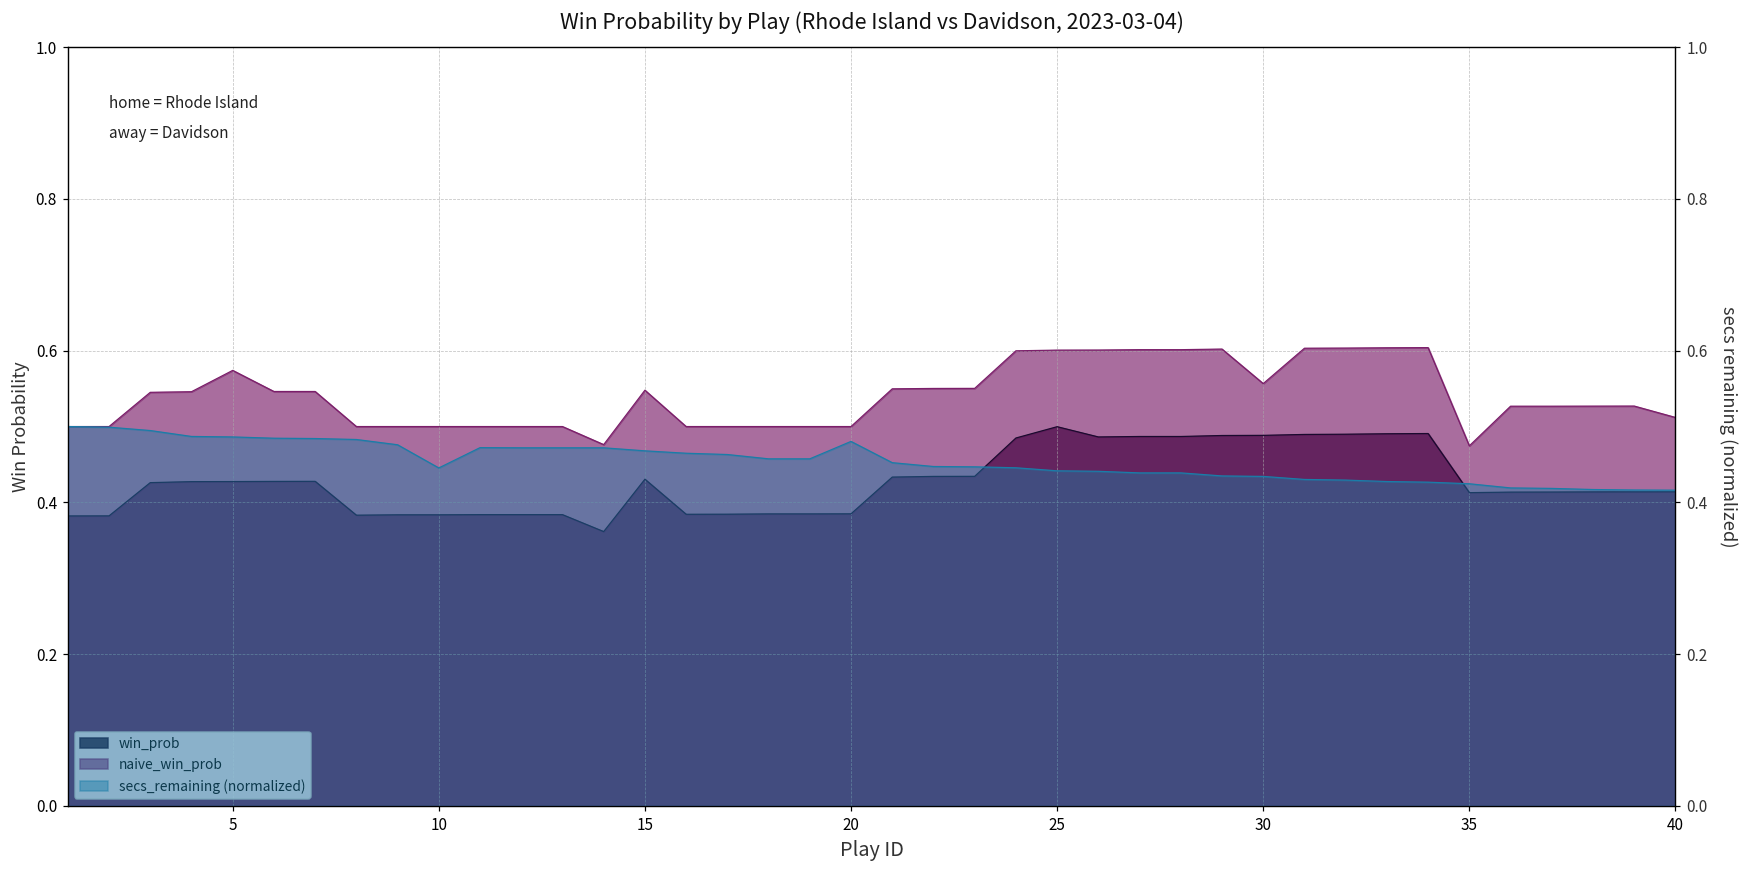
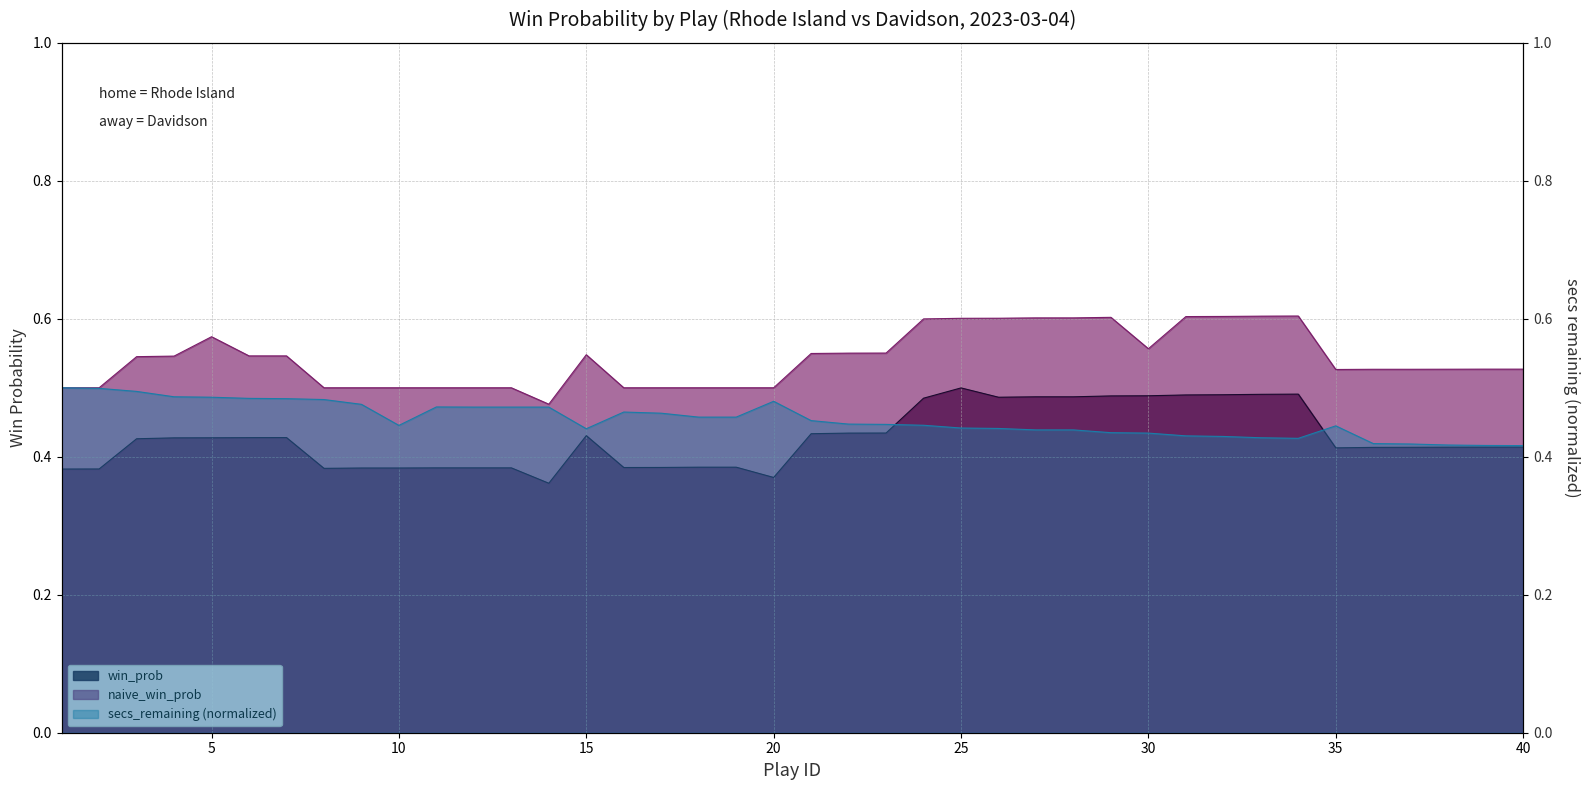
  {
    "win_prob": {
      "5": 0.43,
      "10": 0.38,
      "15": 0.43,
-     "20": 0.39,
+     "20": 0.37,
      "25": 0.50,
      "30": 0.49,
      "35": 0.41,
      "40": 0.41
    },
    "naive_win_prob": {
      "5": 0.57,
      "10": 0.50,
      "15": 0.55,
      "20": 0.50,
      "25": 0.60,
      "30": 0.56,
-     "35": 0.47,
-     "40": 0.51
+     "35": 0.53,
+     "40": 0.53
    },
    "secs_remaining (normalized)": {
      "5": 0.49,
      "10": 0.45,
-     "15": 0.47,
+     "15": 0.44,
      "20": 0.48,
      "25": 0.44,
      "30": 0.43,
-     "35": 0.42,
+     "35": 0.44,
      "40": 0.42
    }
  }
